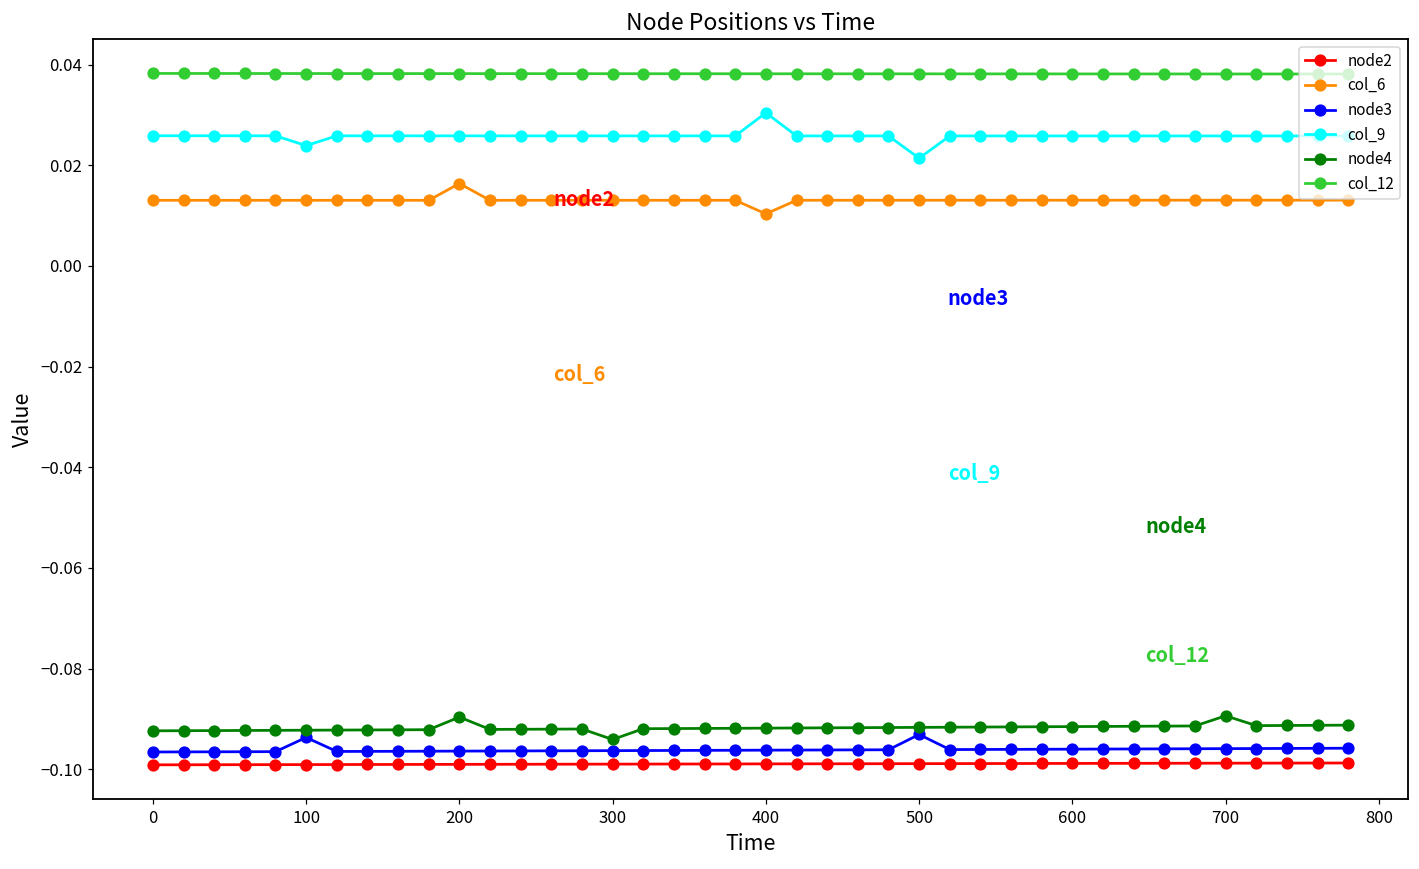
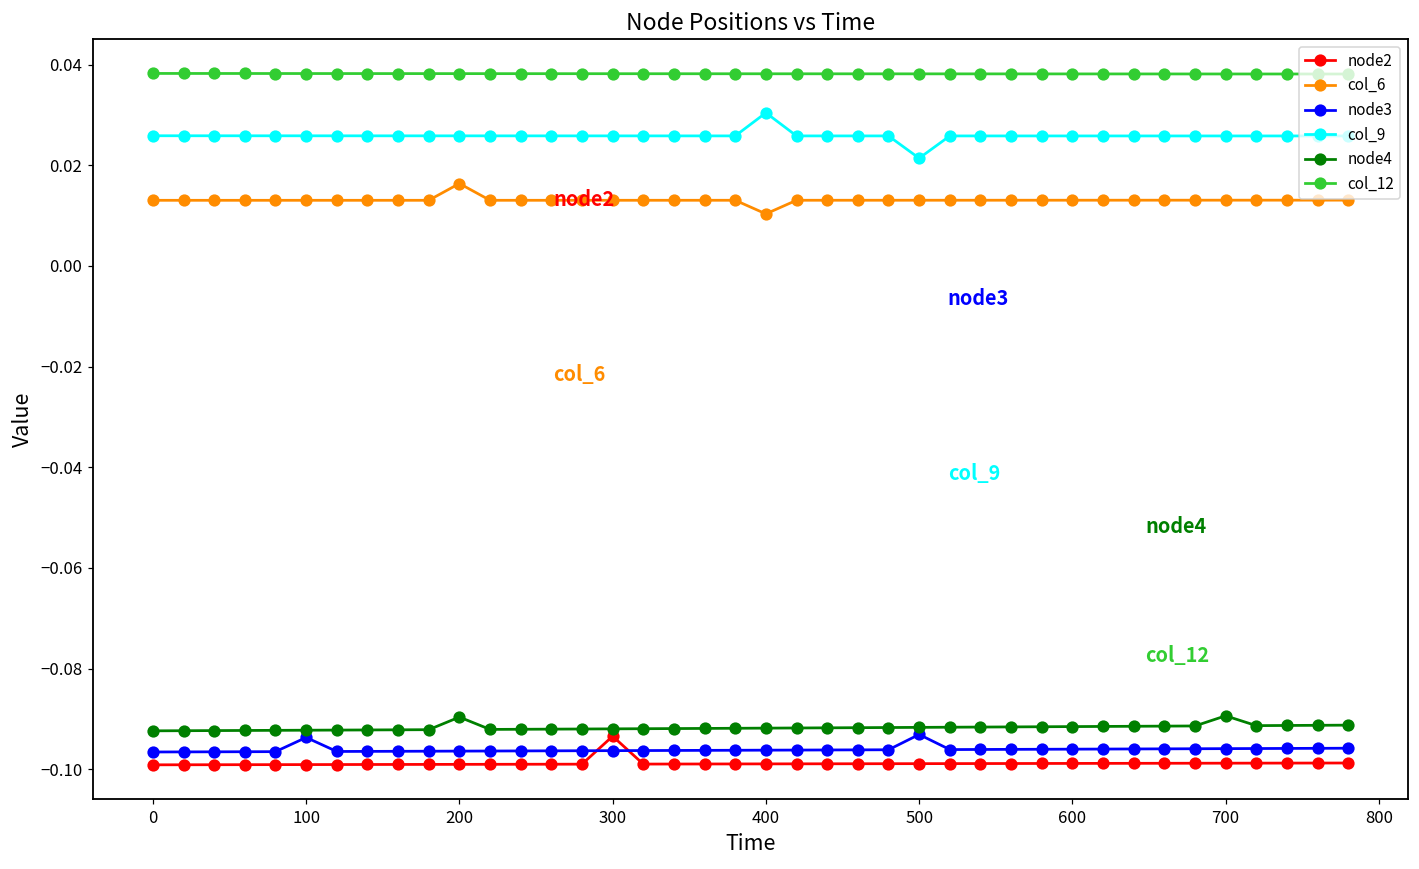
  {
    "node2": {
      "0": -0.099,
      "100": -0.099,
      "200": -0.099,
-     "300": -0.099,
+     "300": -0.093,
      "400": -0.099,
      "500": -0.099,
      "600": -0.099,
      "700": -0.099
    },
    "col_6": {
      "0": 0.013,
      "100": 0.013,
      "200": 0.016,
      "300": 0.013,
      "400": 0.010,
      "500": 0.013,
      "600": 0.013,
      "700": 0.013
    },
    "node3": {
      "0": -0.097,
      "100": -0.094,
      "200": -0.096,
      "300": -0.096,
      "400": -0.096,
      "500": -0.093,
      "600": -0.096,
      "700": -0.096
    },
    "col_9": {
      "0": 0.026,
-     "100": 0.024,
+     "100": 0.026,
      "200": 0.026,
      "300": 0.026,
      "400": 0.030,
      "500": 0.021,
      "600": 0.026,
      "700": 0.026
    },
    "node4": {
      "0": -0.092,
      "100": -0.092,
      "200": -0.090,
-     "300": -0.094,
+     "300": -0.092,
      "400": -0.092,
      "500": -0.092,
      "600": -0.092,
      "700": -0.089
    },
    "col_12": {
      "0": 0.038,
      "100": 0.038,
      "200": 0.038,
      "300": 0.038,
      "400": 0.038,
      "500": 0.038,
      "600": 0.038,
      "700": 0.038
    }
  }
